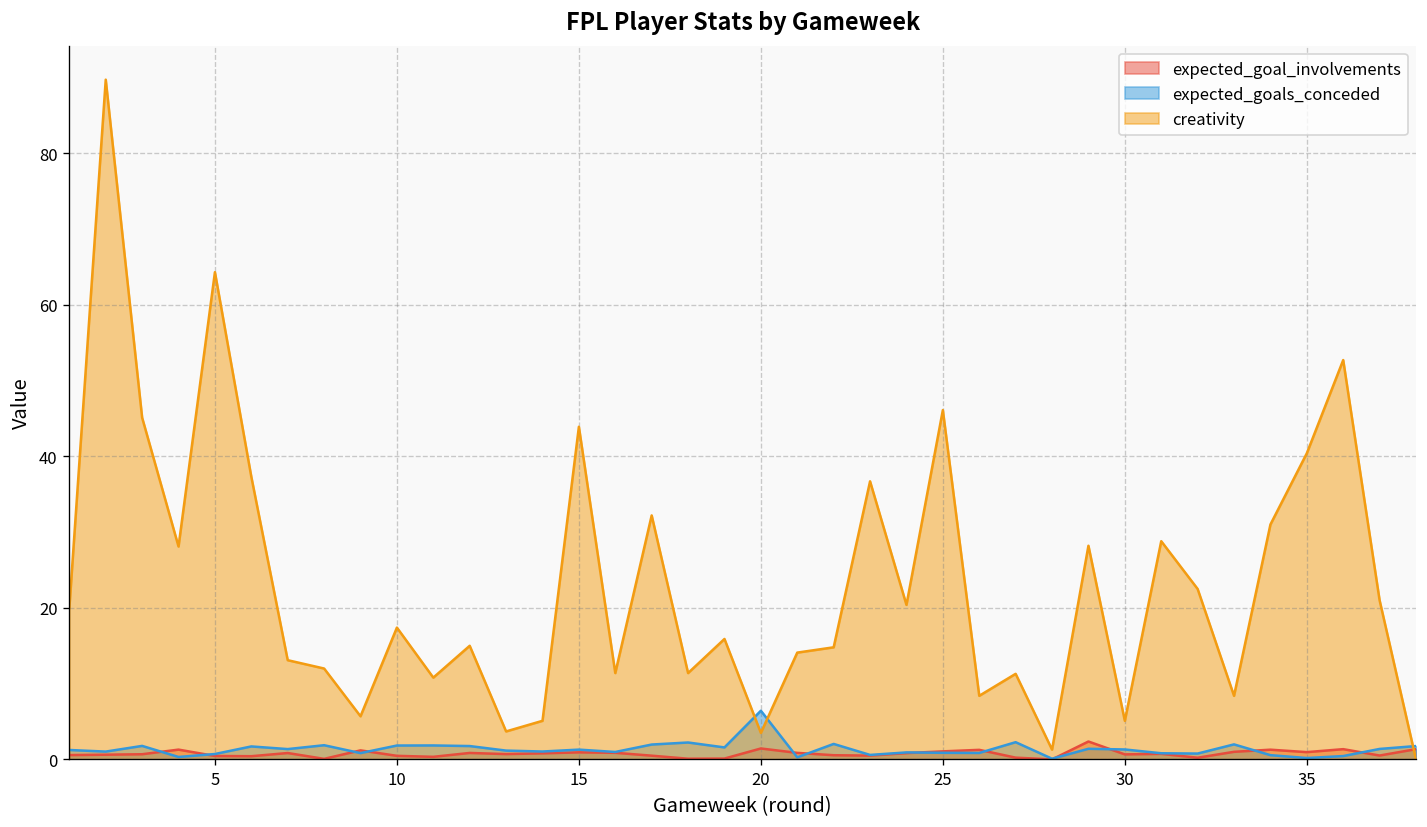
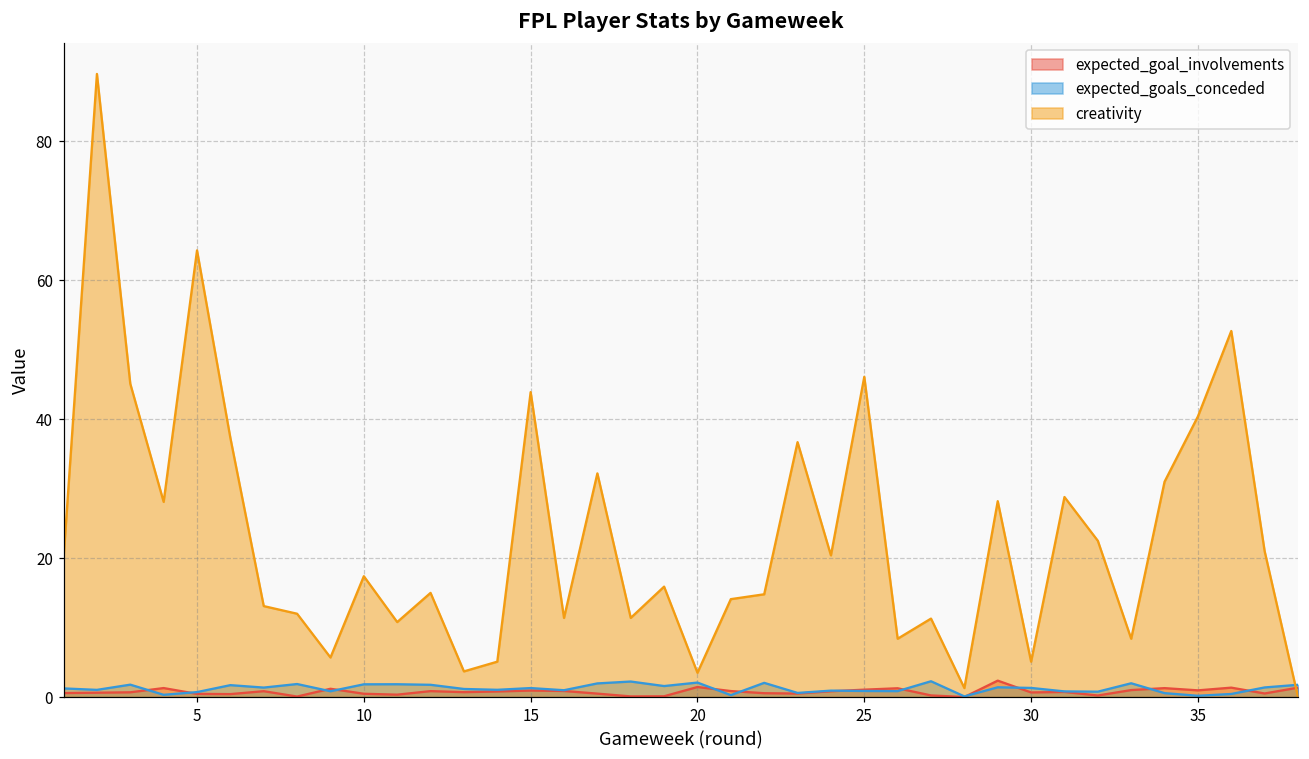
  {
    "expected_goal_involvements": {
      "10": 0,
      "20": 1,
      "30": 1,
      "35": 1
    },
    "expected_goals_conceded": {
      "10": 2,
-     "20": 6,
+     "20": 2,
      "30": 1,
      "35": 0
    },
    "creativity": {
      "5": 64,
      "10": 17,
      "15": 44,
      "20": 4,
      "25": 46,
      "30": 5,
      "35": 40
    }
  }
